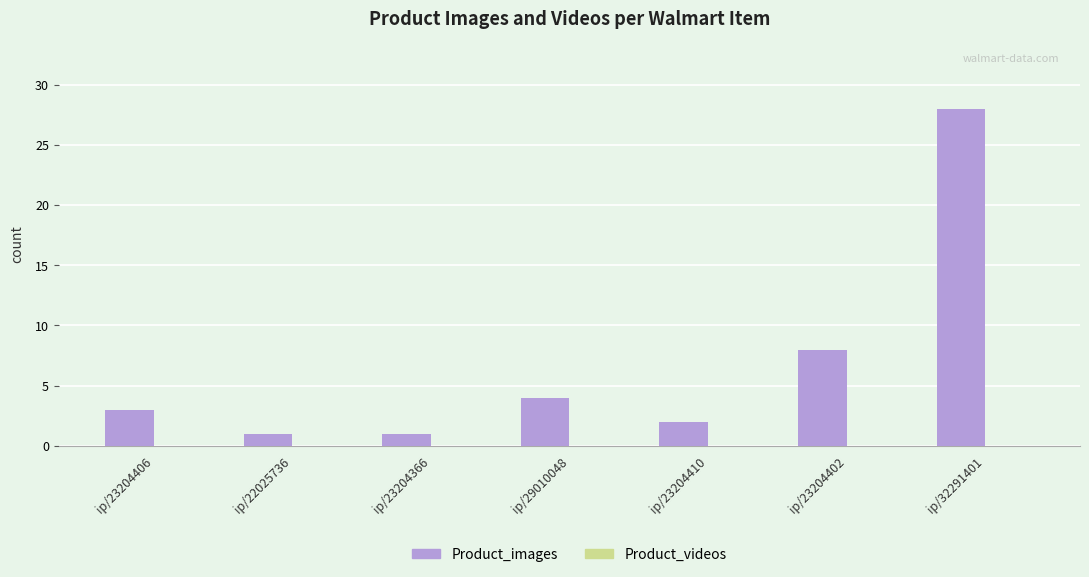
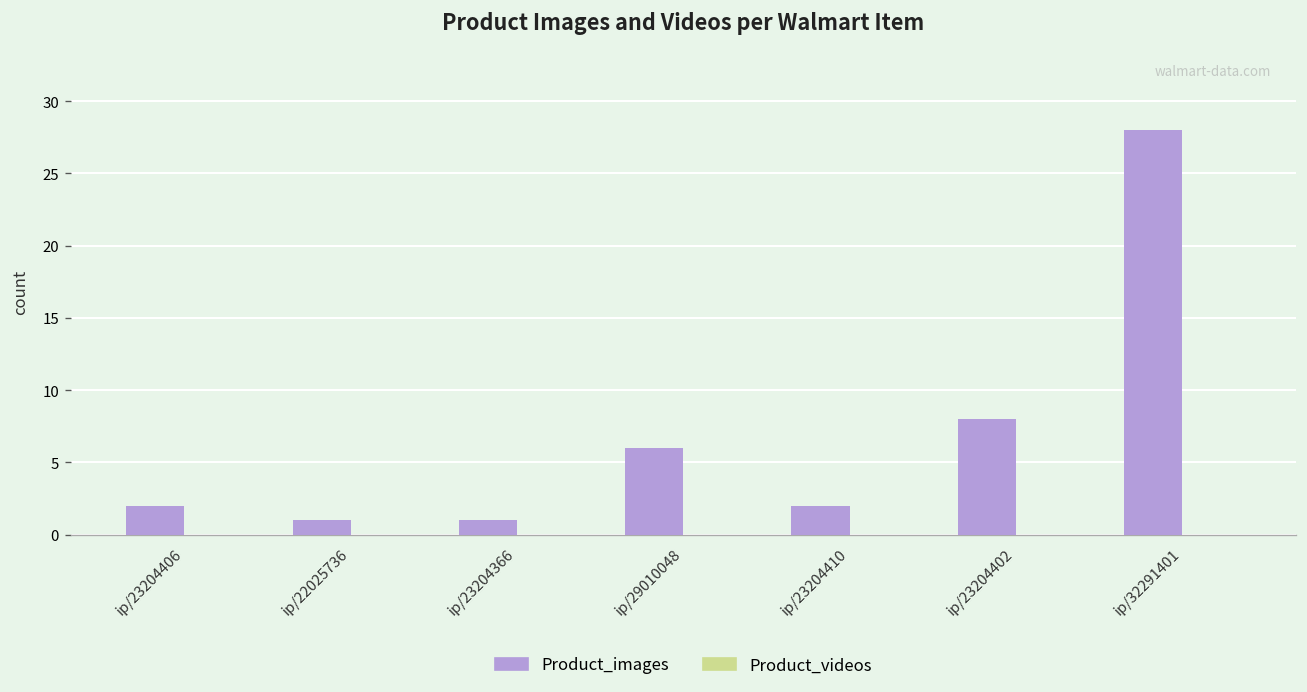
  {
    "Product_images": {
-     "ip/23204406": 3,
+     "ip/23204406": 2,
      "ip/22025736": 1,
      "ip/23204366": 1,
-     "ip/29010048": 4,
+     "ip/29010048": 6,
      "ip/23204410": 2,
      "ip/23204402": 8,
      "ip/32291401": 28
    },
    "Product_videos": {
      "ip/23204406": 0,
      "ip/22025736": 0,
      "ip/23204366": 0,
      "ip/29010048": 0,
      "ip/23204410": 0,
      "ip/23204402": 0,
      "ip/32291401": 0
    }
  }
